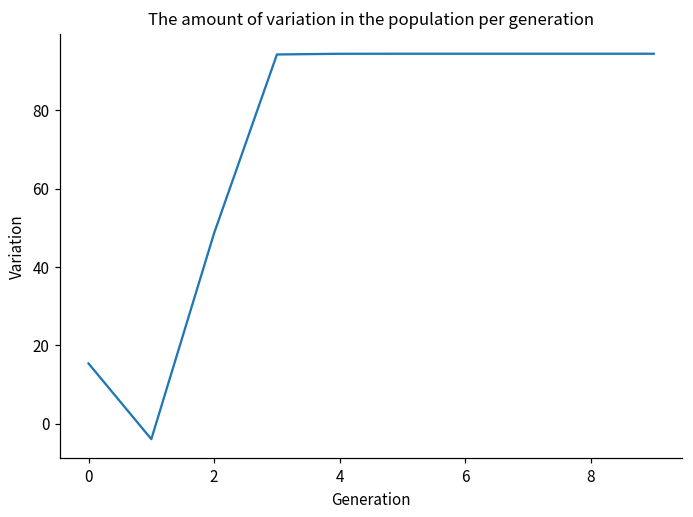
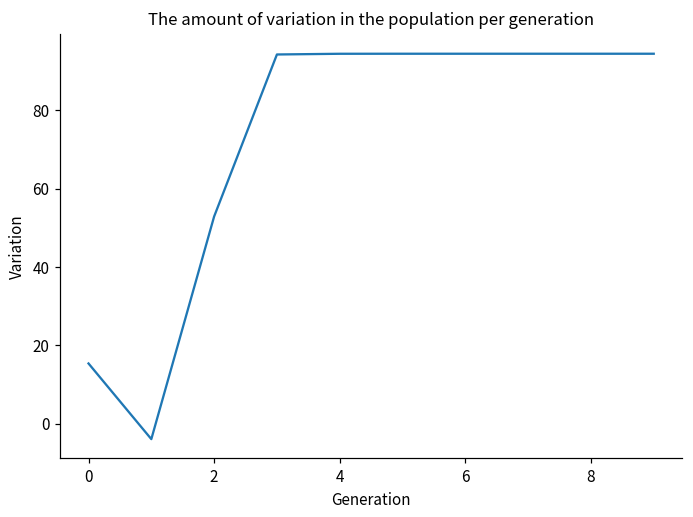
  {
    "0": 15,
-   "2": 49,
+   "2": 53,
    "4": 94,
    "6": 94,
    "8": 94
  }
